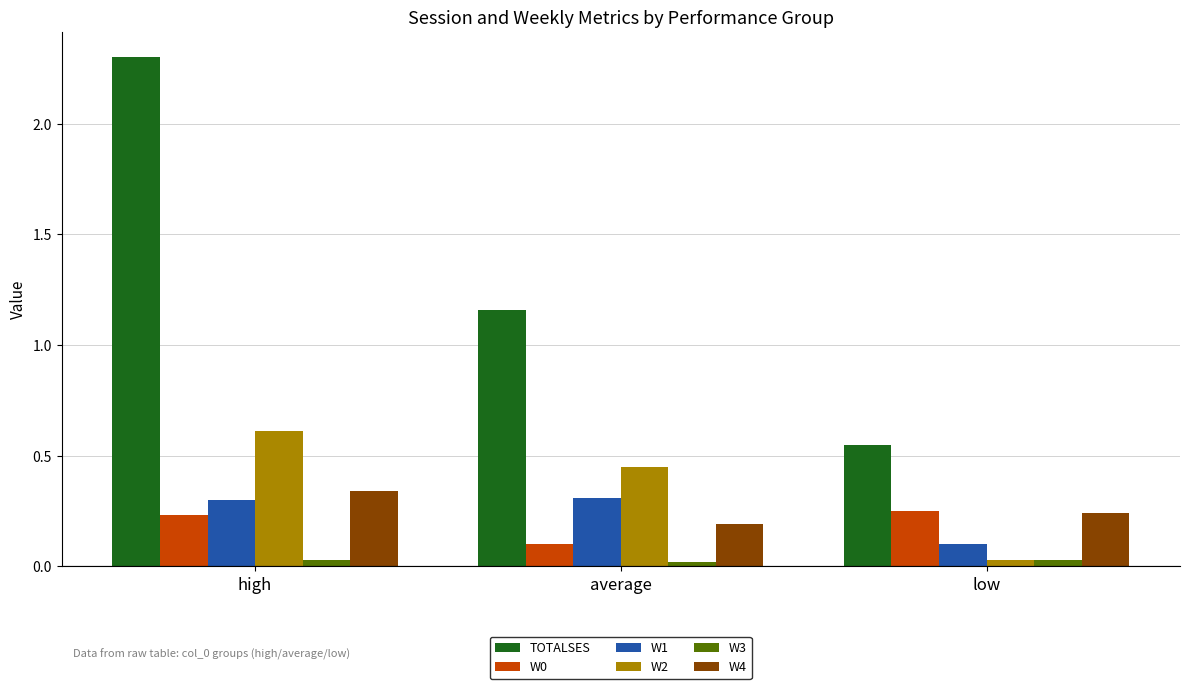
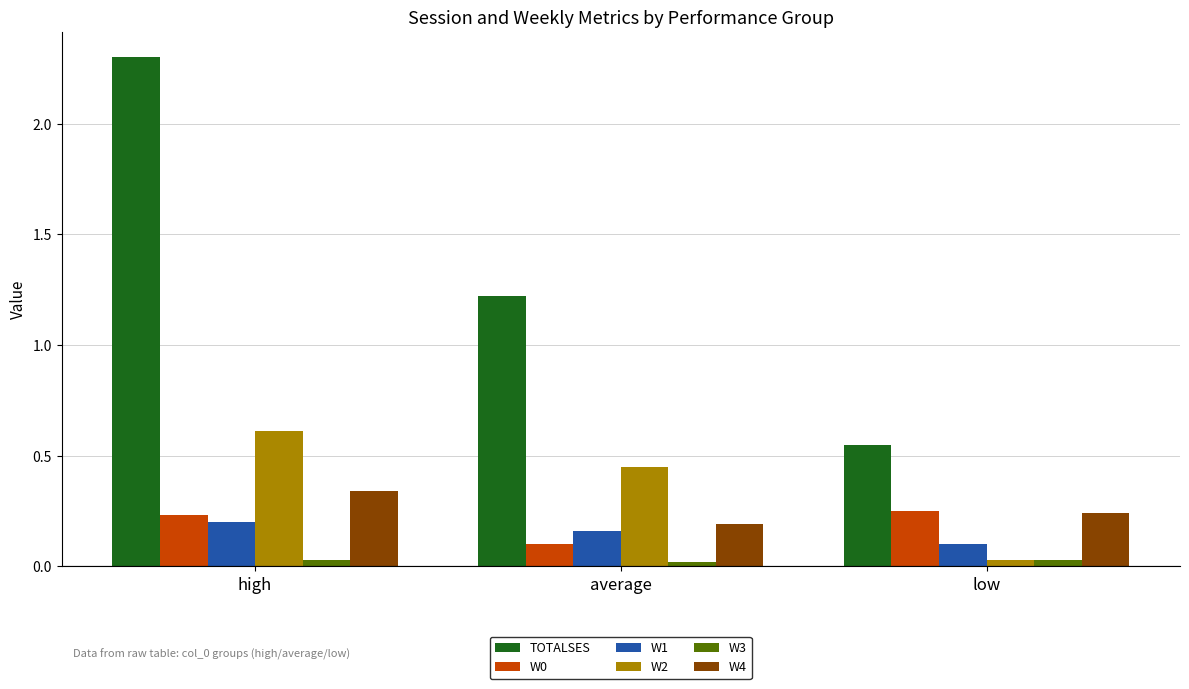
  {
    "TOTALSES": {
      "high": 2.30,
-     "average": 1.16,
+     "average": 1.22,
      "low": 0.55
    },
    "W0": {
      "high": 0.23,
      "average": 0.10,
      "low": 0.25
    },
    "W1": {
-     "high": 0.3,
-     "average": 0.31,
+     "high": 0.2,
+     "average": 0.16,
      "low": 0.10
    },
    "W2": {
      "high": 0.61,
      "average": 0.45,
      "low": 0.03
    },
    "W3": {
      "high": 0.03,
      "average": 0.02,
      "low": 0.03
    },
    "W4": {
      "high": 0.34,
      "average": 0.19,
      "low": 0.24
    }
  }
